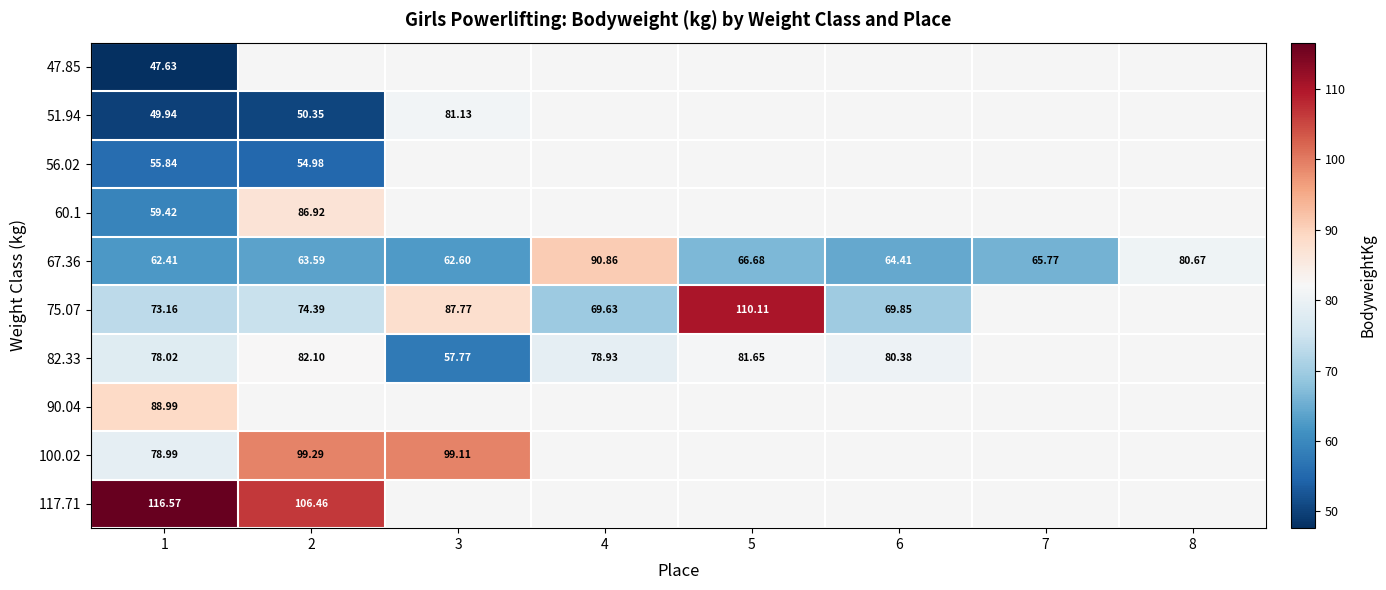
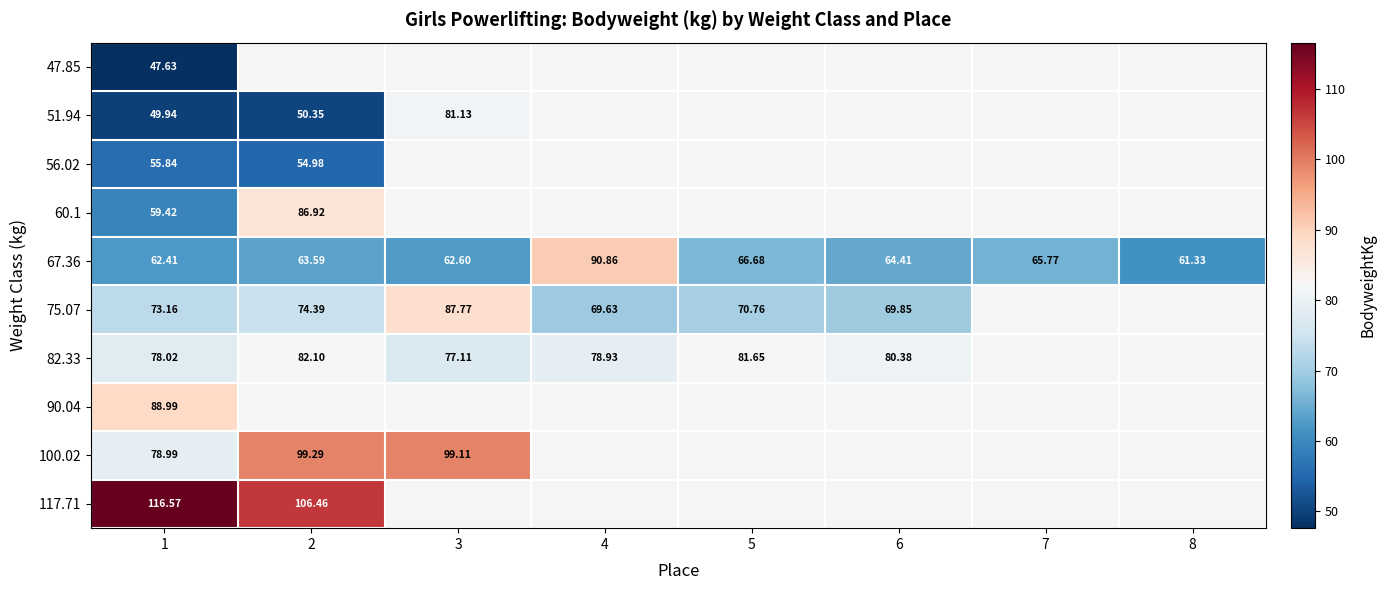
  {
    "67.36": {
-     "8": 80.67
+     "8": 61.33
    },
    "75.07": {
-     "5": 110.11
+     "5": 70.76
    },
    "82.33": {
-     "3": 57.77
+     "3": 77.11
    }
  }
